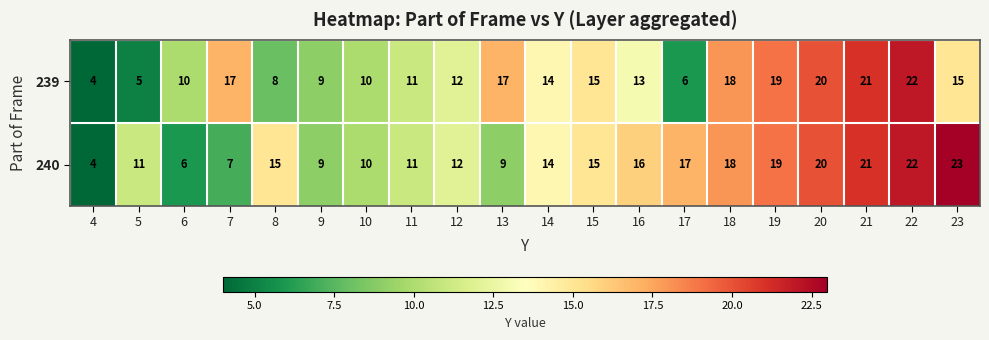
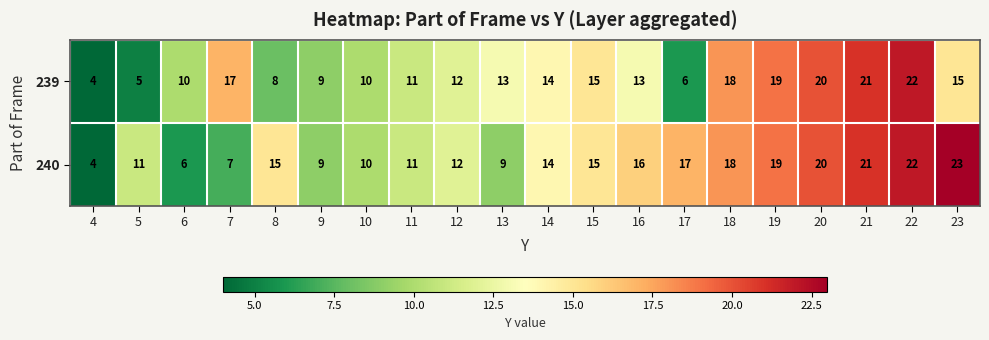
  {
    "239": {
      "4": 4,
      "5": 5,
      "6": 10,
      "7": 17,
      "8": 8,
      "9": 9,
      "10": 10,
      "11": 11,
      "12": 12,
-     "13": 17,
+     "13": 13,
      "14": 14,
      "15": 15,
      "16": 13,
      "17": 6,
      "18": 18,
      "19": 19,
      "20": 20,
      "21": 21,
      "22": 22,
      "23": 15
    },
    "240": {
      "4": 4,
      "5": 11,
      "6": 6,
      "7": 7,
      "8": 15,
      "9": 9,
      "10": 10,
      "11": 11,
      "12": 12,
      "13": 9,
      "14": 14,
      "15": 15,
      "16": 16,
      "17": 17,
      "18": 18,
      "19": 19,
      "20": 20,
      "21": 21,
      "22": 22,
      "23": 23
    }
  }
